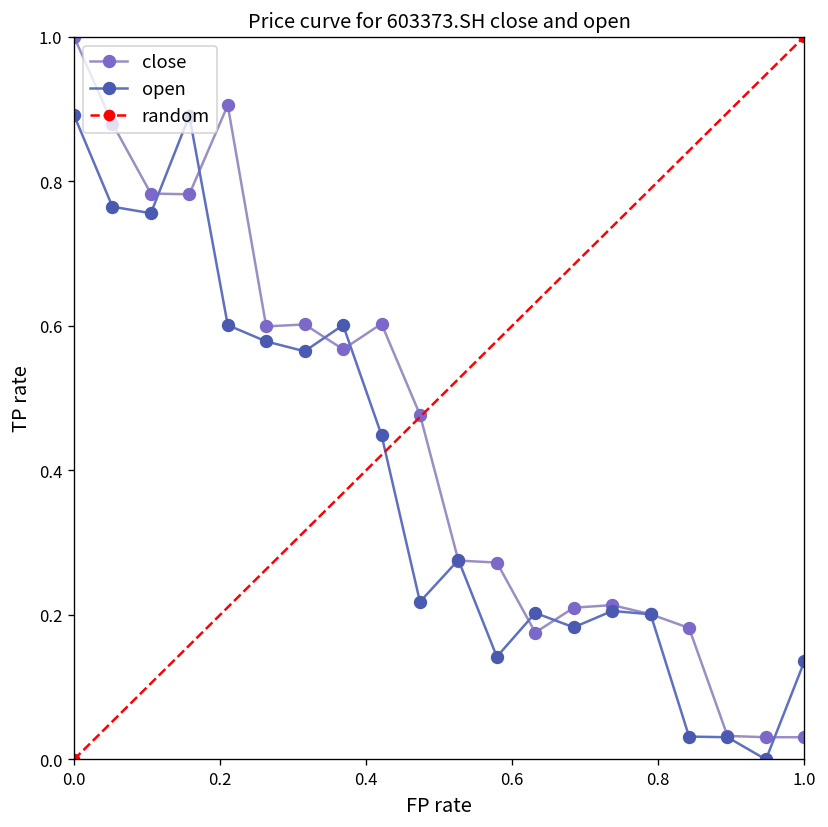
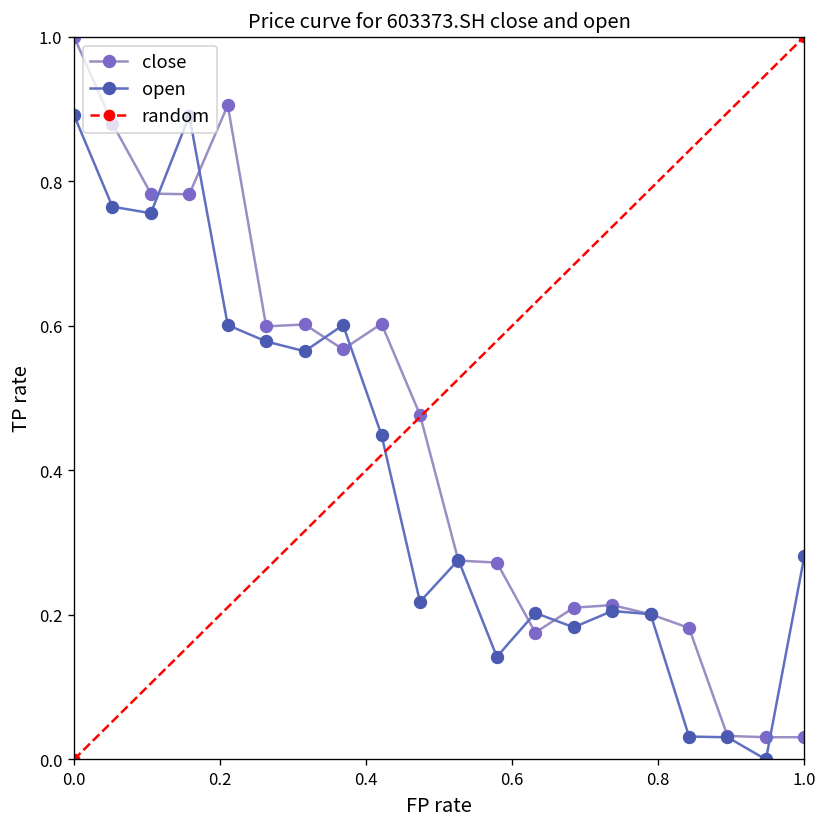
  {
    "close": {
      "0.0": 1.00,
      "1.0": 0.03
    },
    "open": {
      "0.0": 0.89,
-     "1.0": 0.14
+     "1.0": 0.28
    },
    "random": {
      "0.0": 0.00,
      "1.0": 1.00
    }
  }
